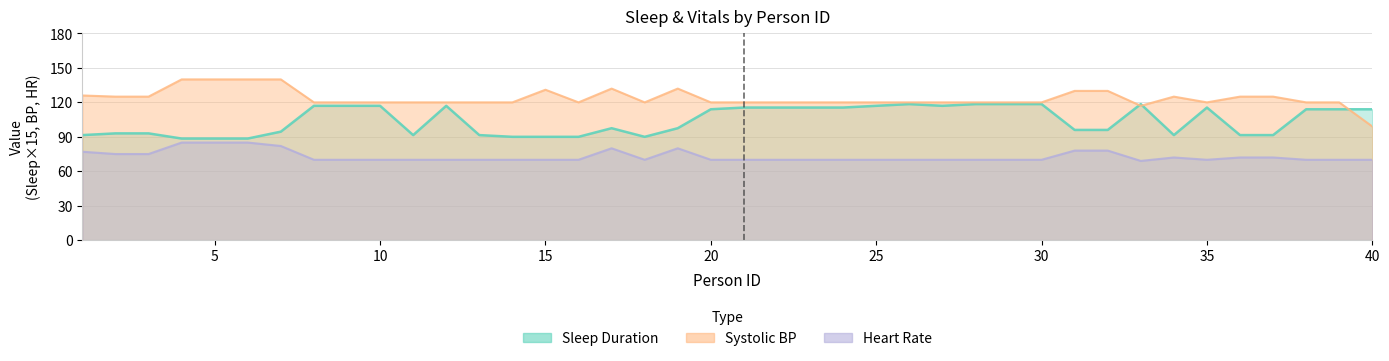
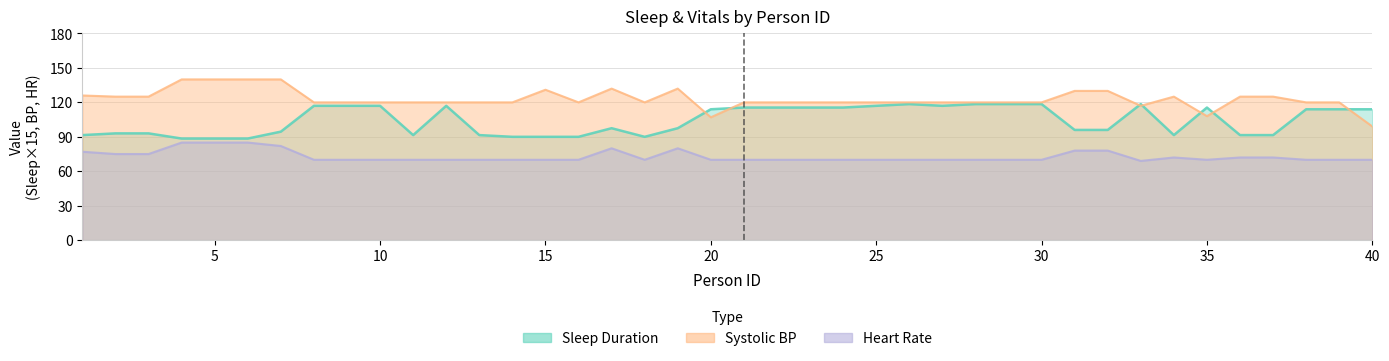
  {
    "Systolic BP": {
      "5": 140,
      "10": 120,
      "15": 131,
-     "20": 120,
+     "20": 107,
      "25": 120,
-     "35": 120,
+     "35": 108,
      "40": 99
    }
  }
